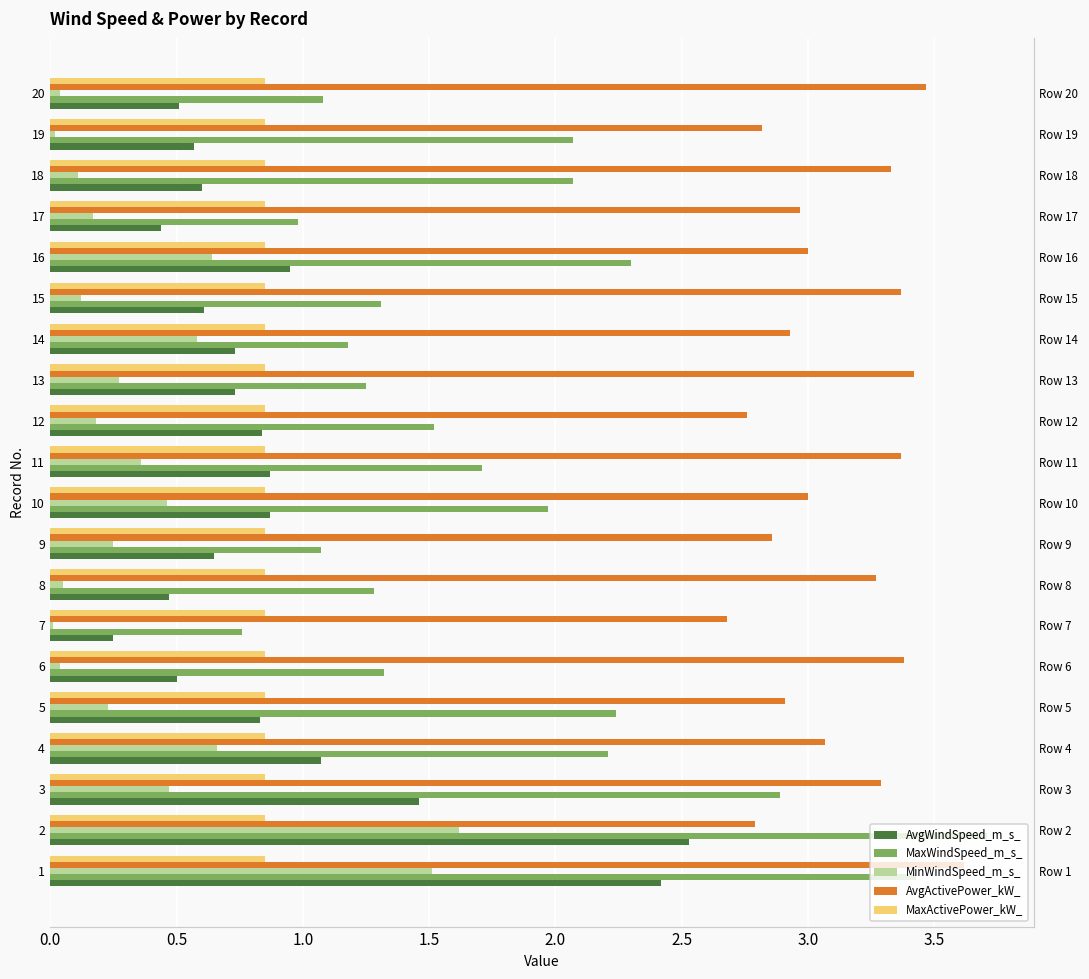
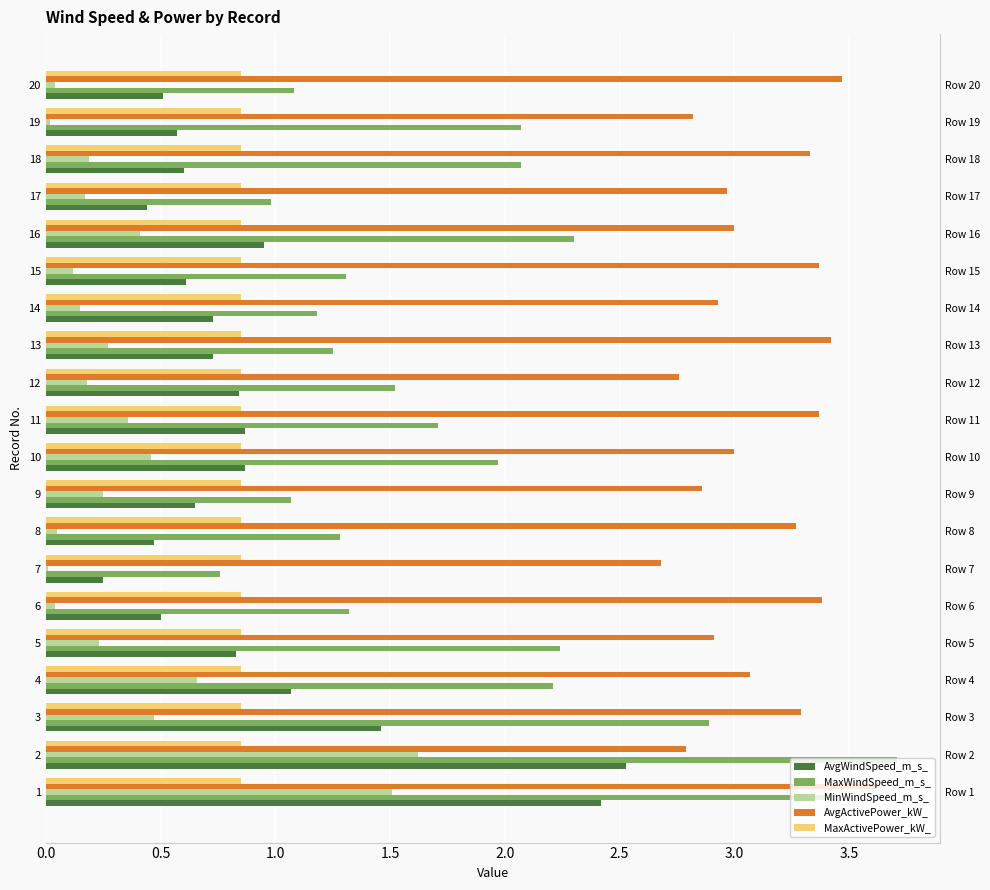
  {
    "MinWindSpeed_m_s_": {
      "20": 0.04,
      "19": 0.02,
-     "18": 0.11,
+     "18": 0.19,
      "17": 0.17,
-     "16": 0.64,
+     "16": 0.41,
      "15": 0.12,
-     "14": 0.58,
+     "14": 0.15,
      "13": 0.27,
      "12": 0.18,
      "11": 0.36,
      "10": 0.46,
      "9": 0.25,
      "8": 0.05,
      "6": 0.04,
      "5": 0.23,
      "4": 0.66,
      "3": 0.47,
      "2": 1.62,
      "1": 1.51
    }
  }
